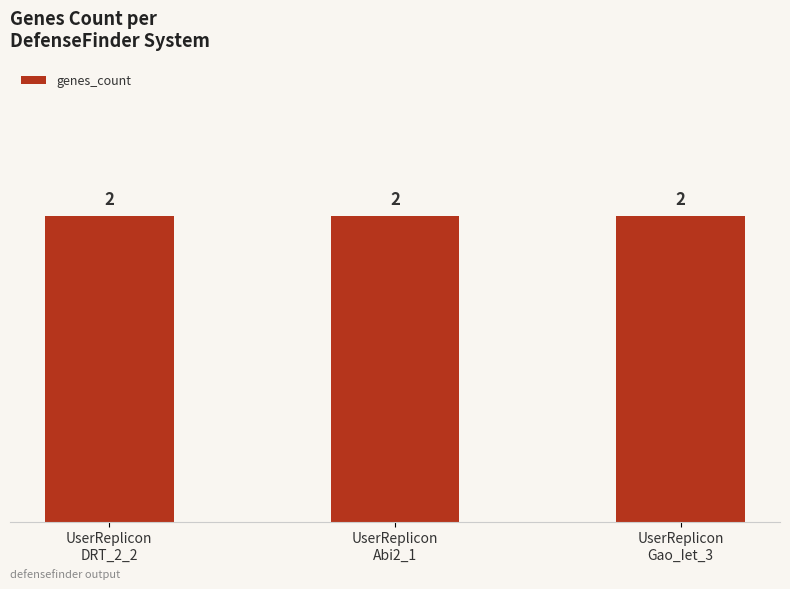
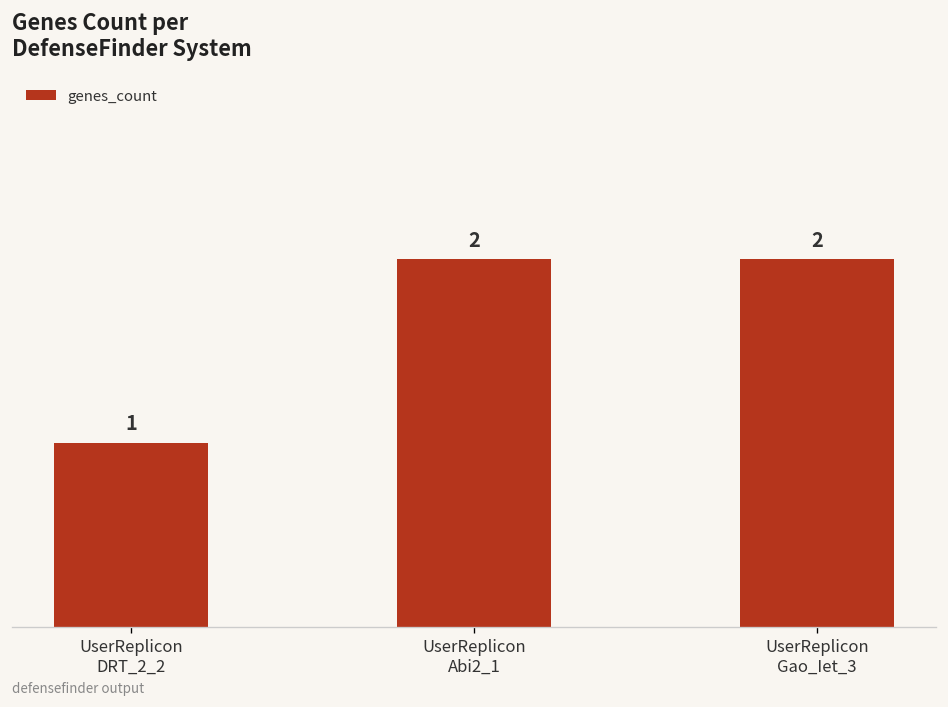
  {
-   "UserReplicon DRT_2_2": 2,
+   "UserReplicon DRT_2_2": 1,
    "UserReplicon Abi2_1": 2,
    "UserReplicon Gao_Iet_3": 2
  }
